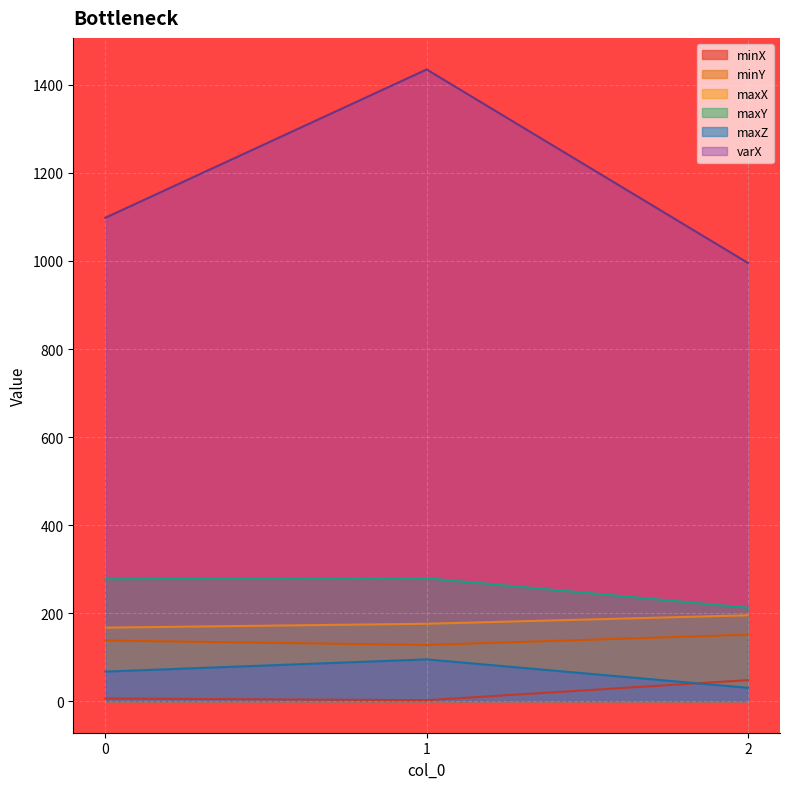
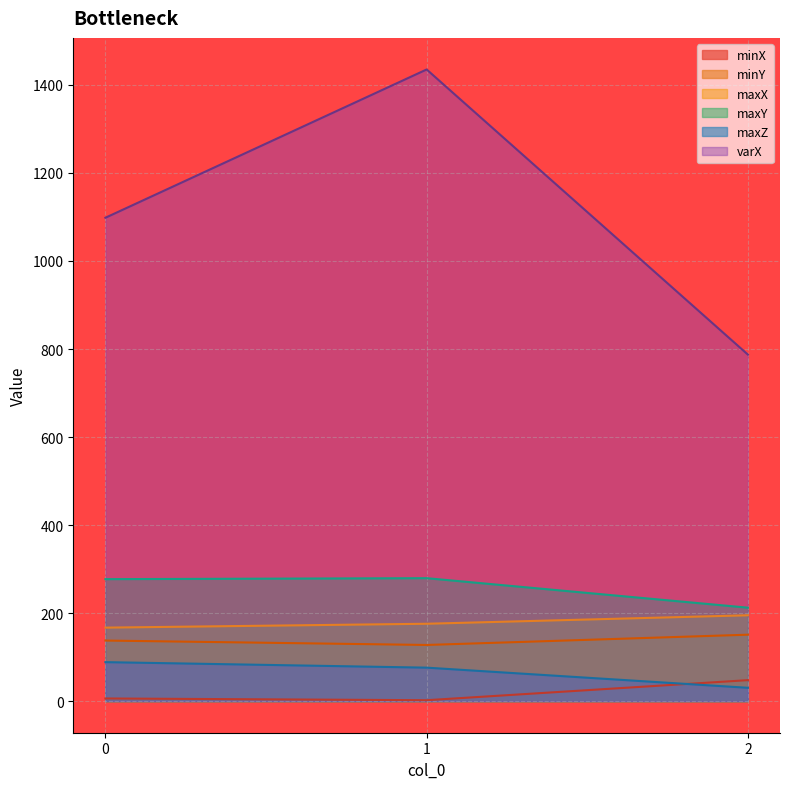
  {
    "maxY": {
      "0": 280,
      "1": 280,
      "2": 210
    },
    "maxZ": {
-     "0": 70,
-     "1": 90,
+     "0": 90,
+     "1": 80,
      "2": 30
    },
    "varX": {
      "0": 1100,
      "1": 1440,
-     "2": 1000
+     "2": 790
    }
  }
